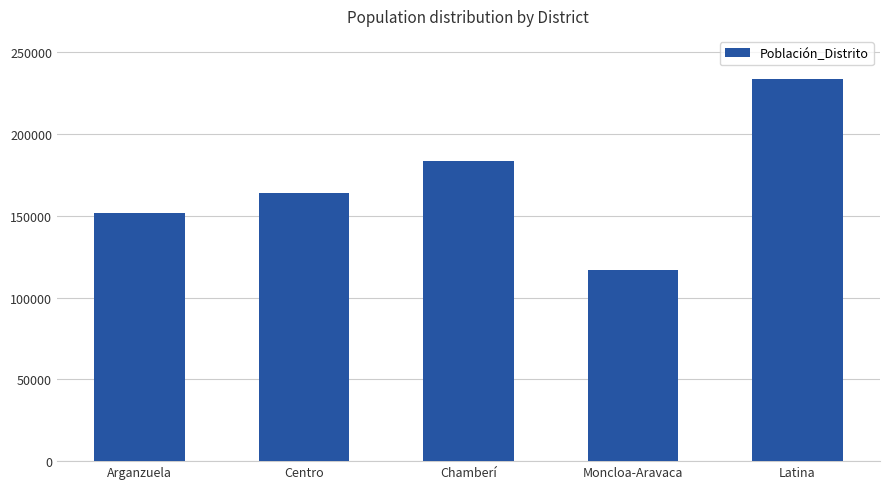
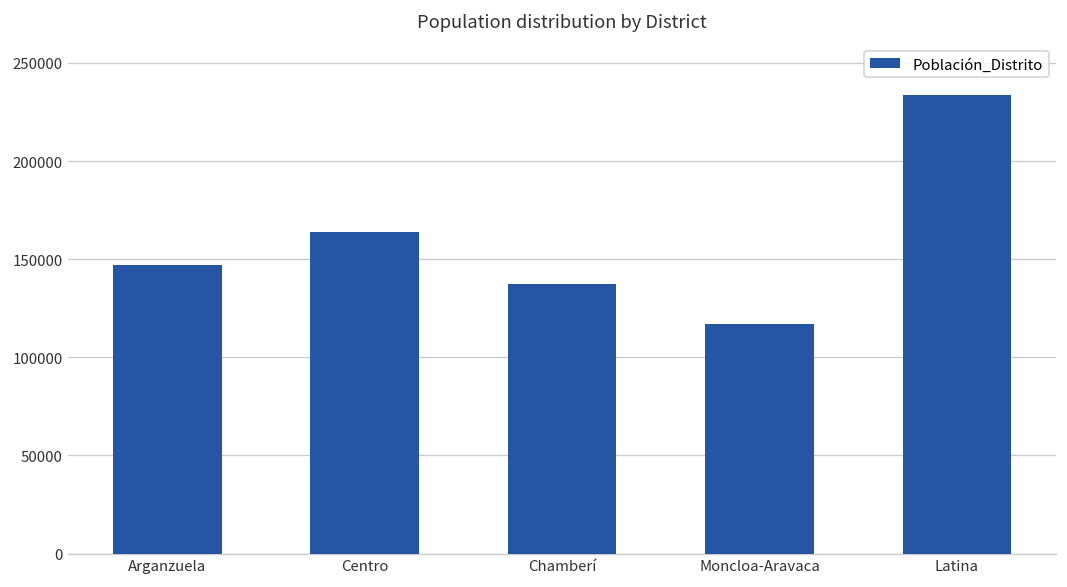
  {
-   "Arganzuela": 152000,
+   "Arganzuela": 147000,
    "Centro": 164000,
-   "Chamberí": 183000,
+   "Chamberí": 137000,
    "Moncloa-Aravaca": 117000,
    "Latina": 234000
  }
